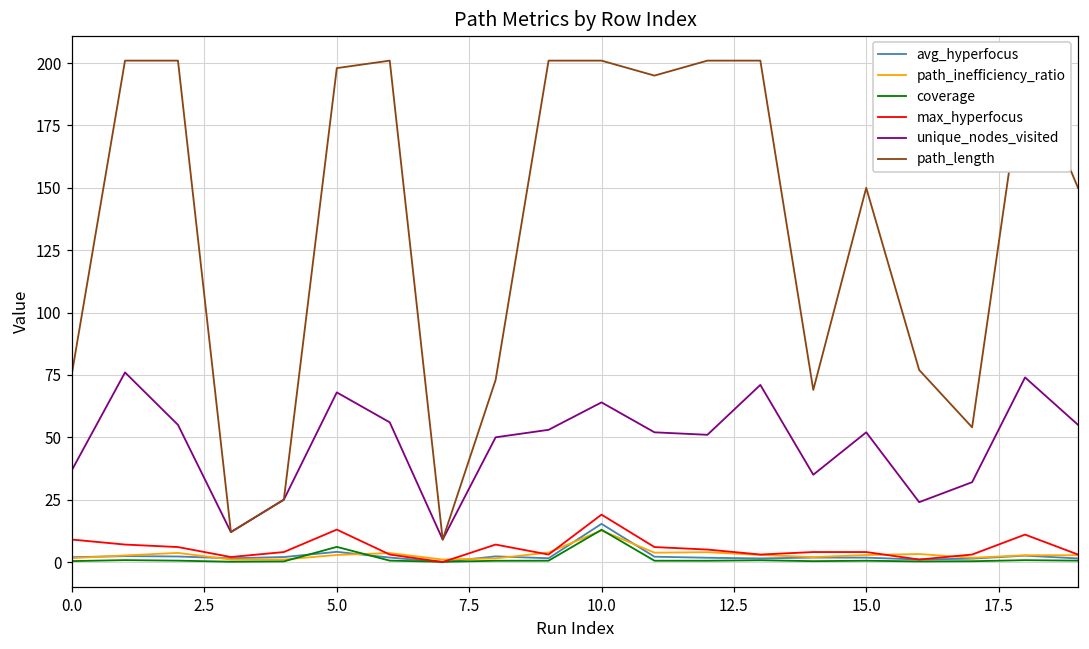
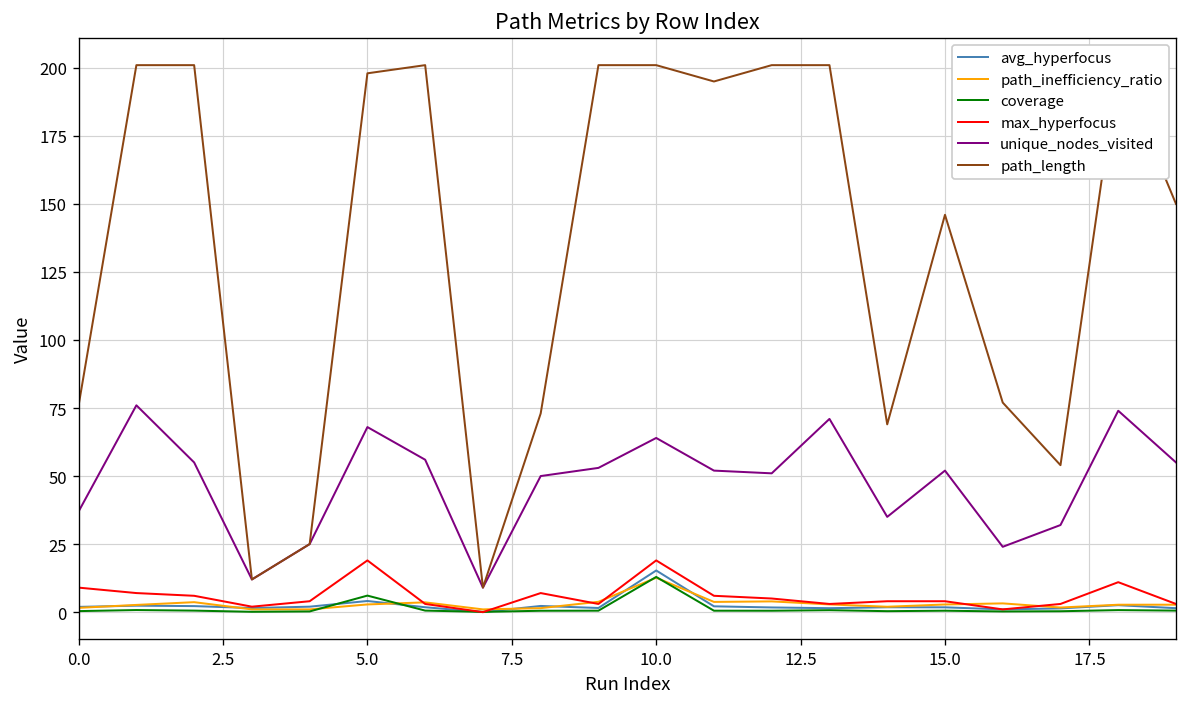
  {
    "avg_hyperfocus": {
      "5.0": 4,
      "10.0": 15
    },
    "path_inefficiency_ratio": {
      "5.0": 3
    },
    "coverage": {
      "0.0": 0,
      "5.0": 6,
      "15.0": 1
    },
    "max_hyperfocus": {
      "0.0": 9,
-     "5.0": 13,
+     "5.0": 19,
      "10.0": 19,
      "15.0": 4
    },
    "unique_nodes_visited": {
      "0.0": 37,
      "5.0": 68,
      "10.0": 64,
      "15.0": 52
    },
    "path_length": {
      "0.0": 76,
      "5.0": 198,
      "10.0": 201,
-     "15.0": 150
+     "15.0": 146
    }
  }
